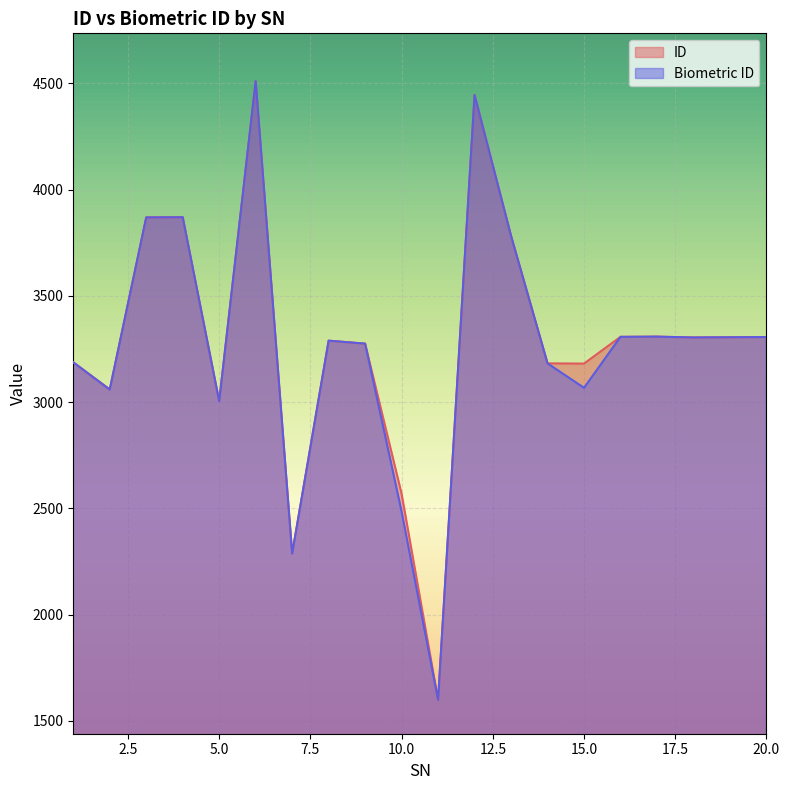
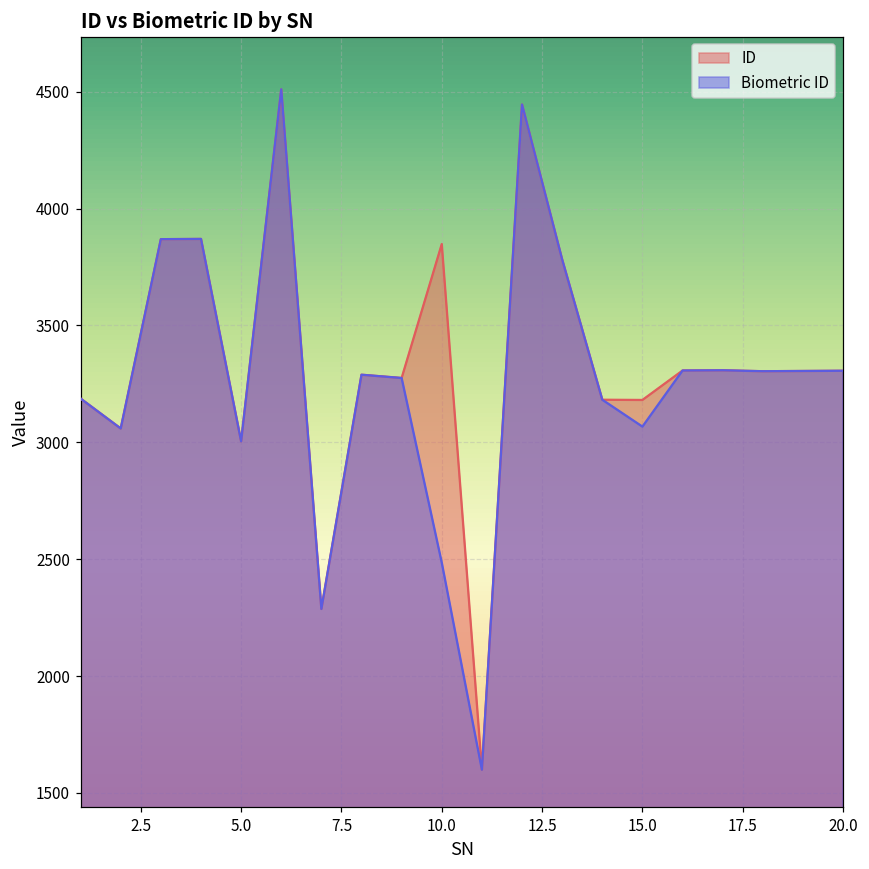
  {
    "ID": {
-     "10.0": 2570,
+     "10.0": 3850,
      "15.0": 3180
    },
    "Biometric ID": {
      "10.0": 2490,
      "15.0": 3070
    }
  }
